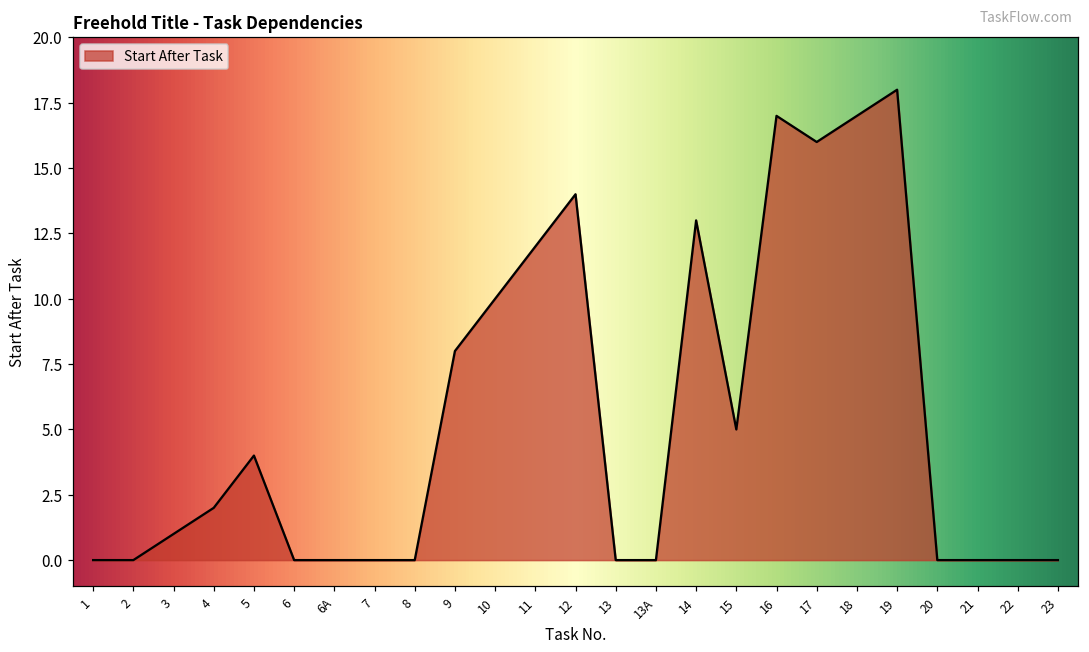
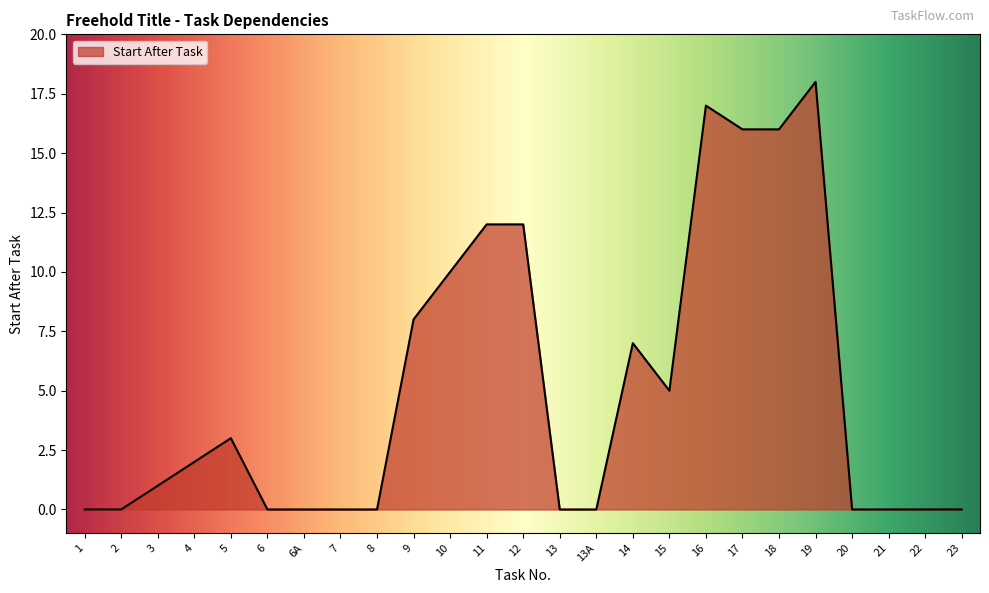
  {
    "1": 0,
    "2": 0,
    "3": 1,
    "4": 2,
-   "5": 4,
+   "5": 3,
    "6": 0,
    "6A": 0,
    "7": 0,
    "8": 0,
    "9": 8,
    "10": 10,
    "11": 12,
-   "12": 14,
+   "12": 12,
    "13": 0,
    "13A": 0,
-   "14": 13,
+   "14": 7,
    "15": 5,
    "16": 17,
    "17": 16,
-   "18": 17,
+   "18": 16,
    "19": 18,
    "20": 0,
    "21": 0,
    "22": 0,
    "23": 0
  }
